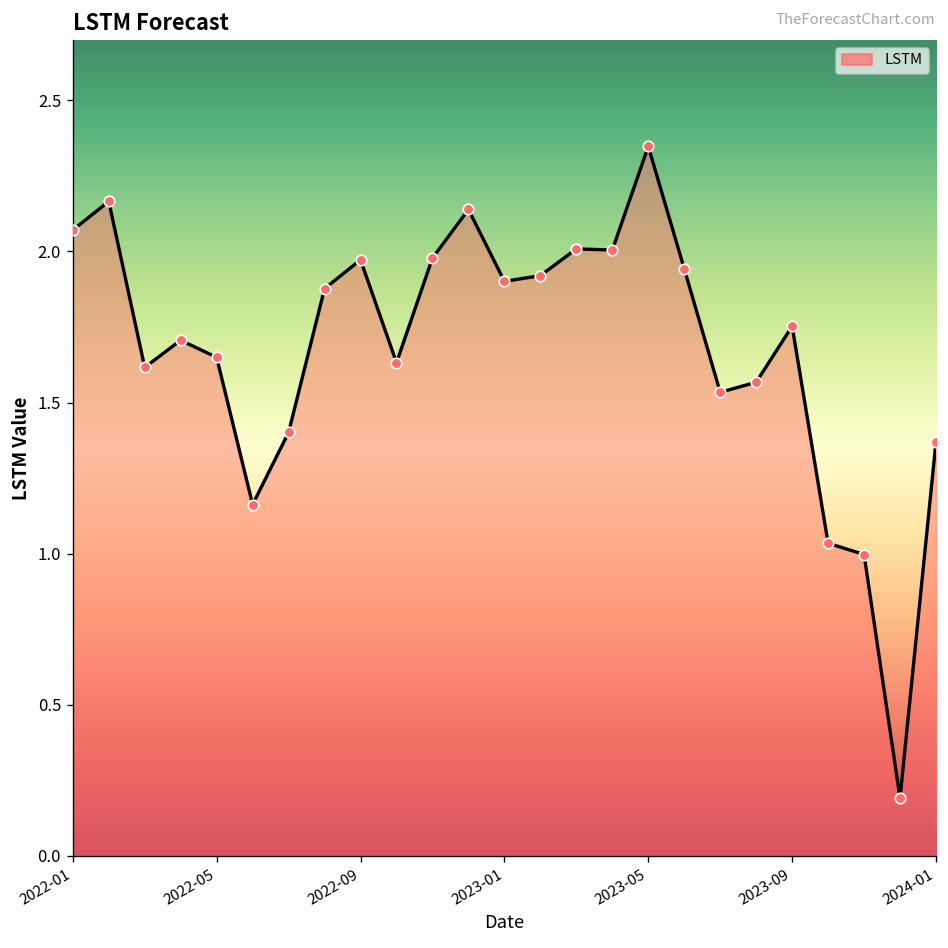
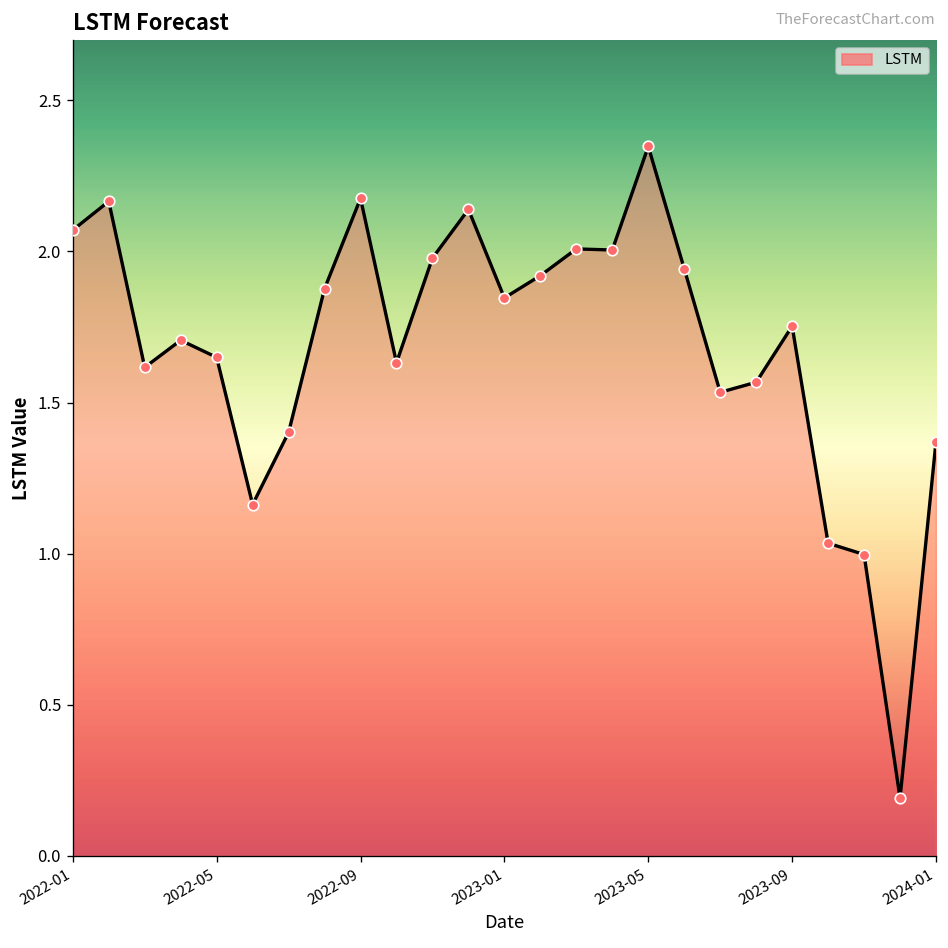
  {
    "2022-01": 2.07,
    "2022-05": 1.65,
-   "2022-09": 1.97,
-   "2023-01": 1.90,
+   "2022-09": 2.18,
+   "2023-01": 1.85,
    "2023-05": 2.35,
    "2023-09": 1.75,
    "2024-01": 1.37
  }
